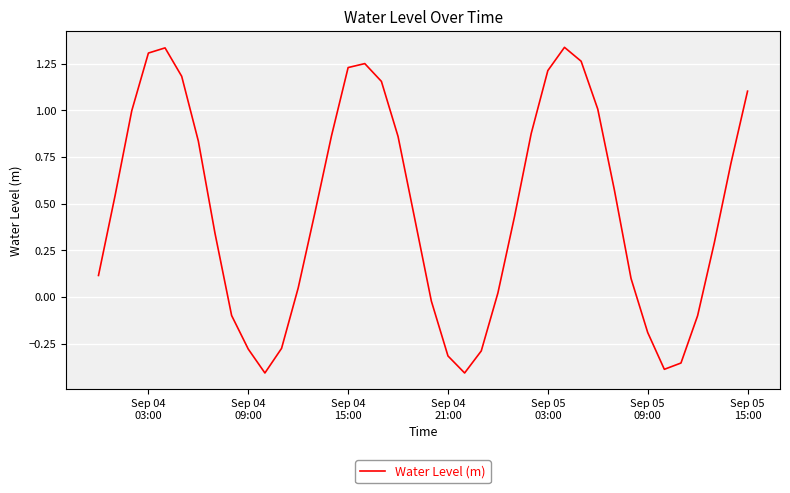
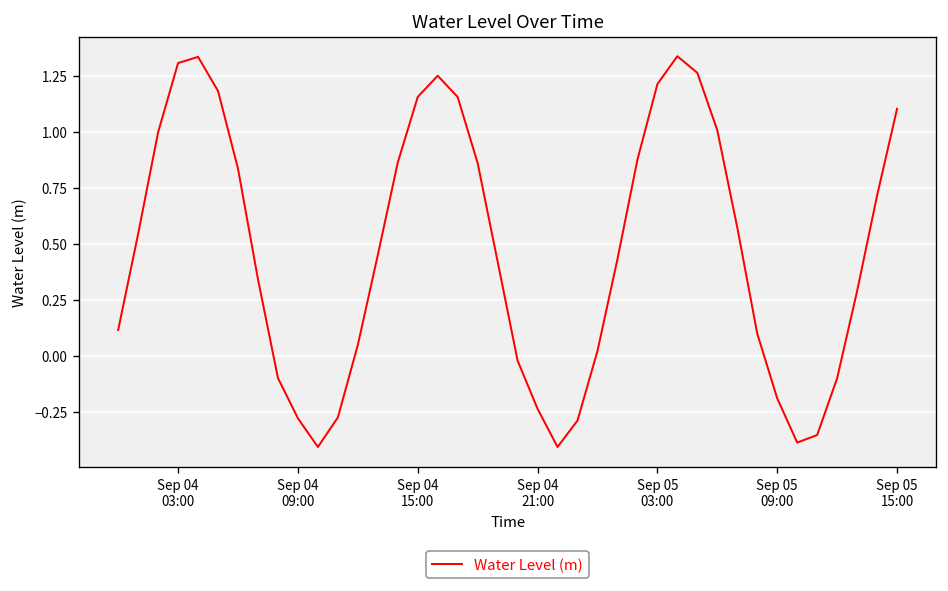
  {
    "Sep 04 03:00": 1.31,
    "Sep 04 09:00": -0.28,
-   "Sep 04 15:00": 1.23,
-   "Sep 04 21:00": -0.32,
+   "Sep 04 15:00": 1.16,
+   "Sep 04 21:00": -0.24,
    "Sep 05 03:00": 1.21,
    "Sep 05 09:00": -0.19,
    "Sep 05 15:00": 1.10
  }
